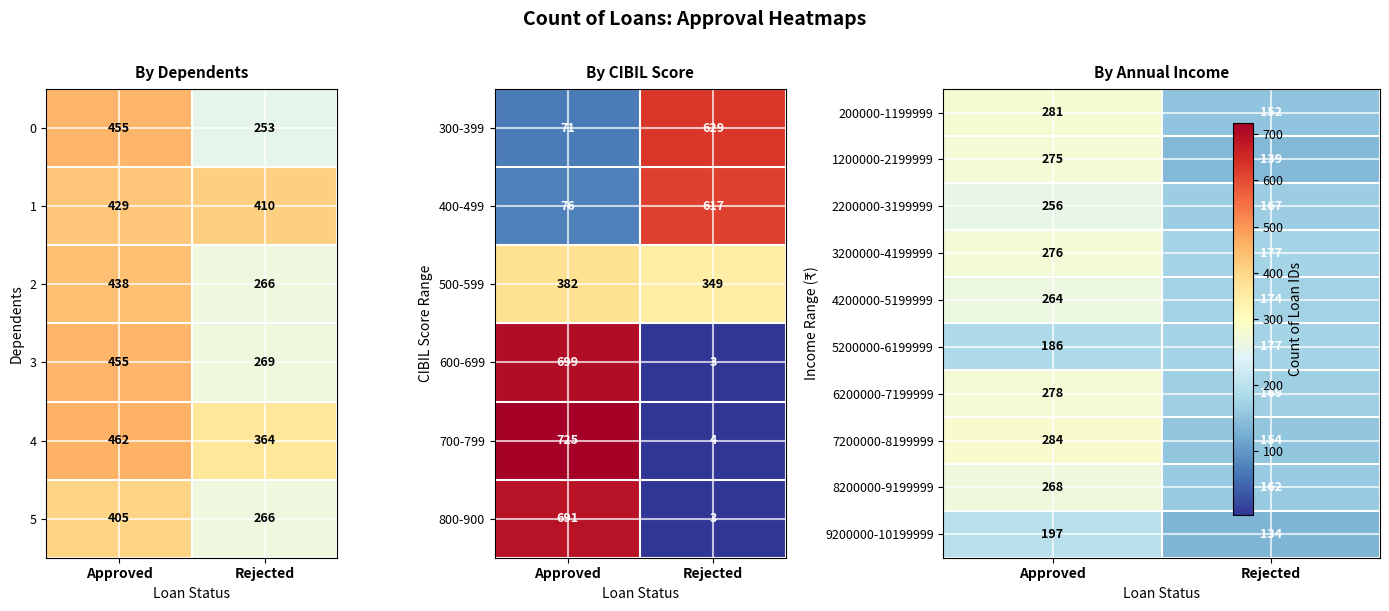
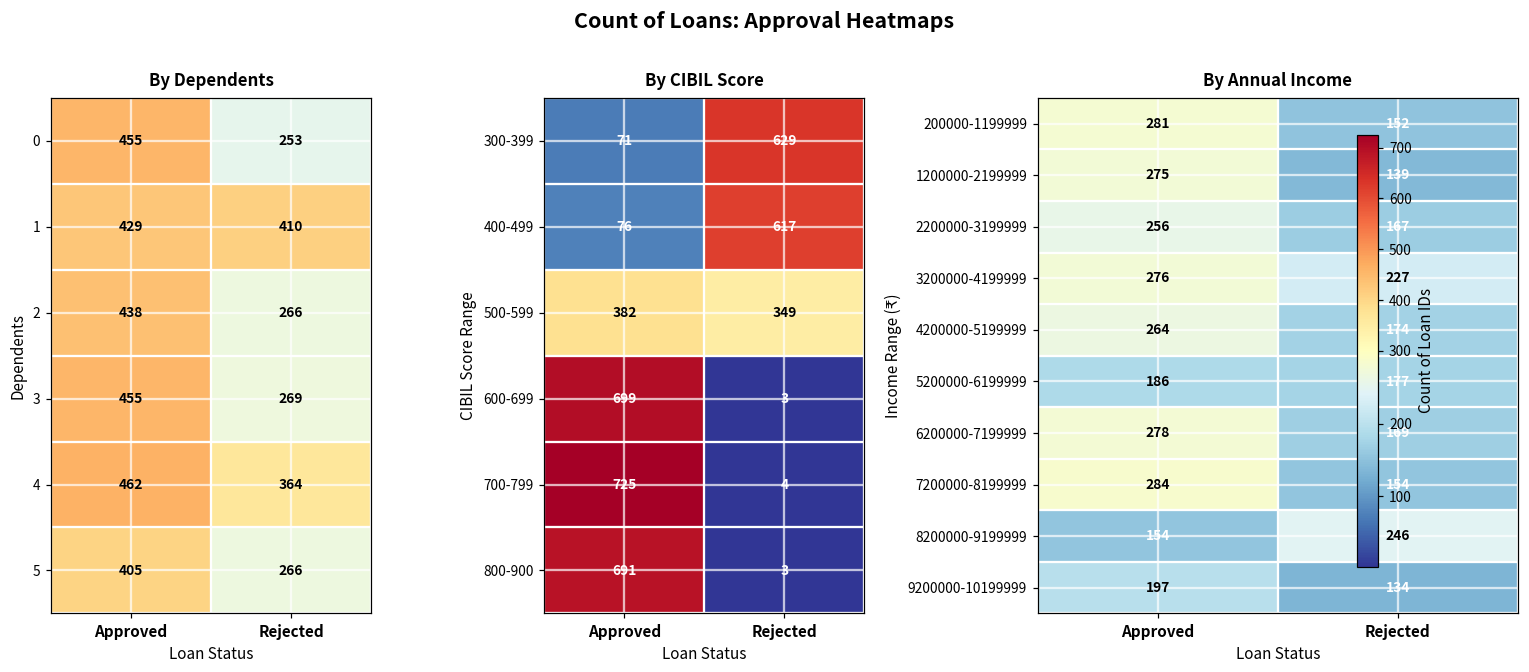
  {
    "By Dependents": {
      "0": {
        "Approved": 455,
        "Rejected": 253
      },
      "1": {
        "Approved": 429,
        "Rejected": 410
      },
      "2": {
        "Approved": 438,
        "Rejected": 266
      },
      "3": {
        "Approved": 455,
        "Rejected": 269
      },
      "4": {
        "Approved": 462,
        "Rejected": 364
      },
      "5": {
        "Approved": 405,
        "Rejected": 266
      }
    },
    "By CIBIL Score": {
      "300-399": {
        "Approved": 71,
        "Rejected": 629
      },
      "400-499": {
        "Approved": 76,
        "Rejected": 617
      },
      "500-599": {
        "Approved": 382,
        "Rejected": 349
      },
      "600-699": {
        "Approved": 699,
        "Rejected": 3
      },
      "700-799": {
        "Approved": 725,
        "Rejected": 4
      },
      "800-900": {
        "Approved": 691,
        "Rejected": 3
      }
    },
    "By Annual Income": {
      "200000-1199999": {
        "Approved": 281,
        "Rejected": 152
      },
      "1200000-2199999": {
        "Approved": 275,
        "Rejected": 139
      },
      "2200000-3199999": {
        "Approved": 256,
        "Rejected": 167
      },
      "3200000-4199999": {
        "Approved": 276,
-       "Rejected": 177
+       "Rejected": 227
      },
      "4200000-5199999": {
        "Approved": 264,
        "Rejected": 174
      },
      "5200000-6199999": {
        "Approved": 186,
        "Rejected": 177
      },
      "6200000-7199999": {
        "Approved": 278,
        "Rejected": 169
      },
      "7200000-8199999": {
        "Approved": 284,
        "Rejected": 154
      },
      "8200000-9199999": {
-       "Approved": 268,
-       "Rejected": 162
+       "Approved": 154,
+       "Rejected": 246
      },
      "9200000-10199999": {
        "Approved": 197,
        "Rejected": 134
      }
    }
  }
